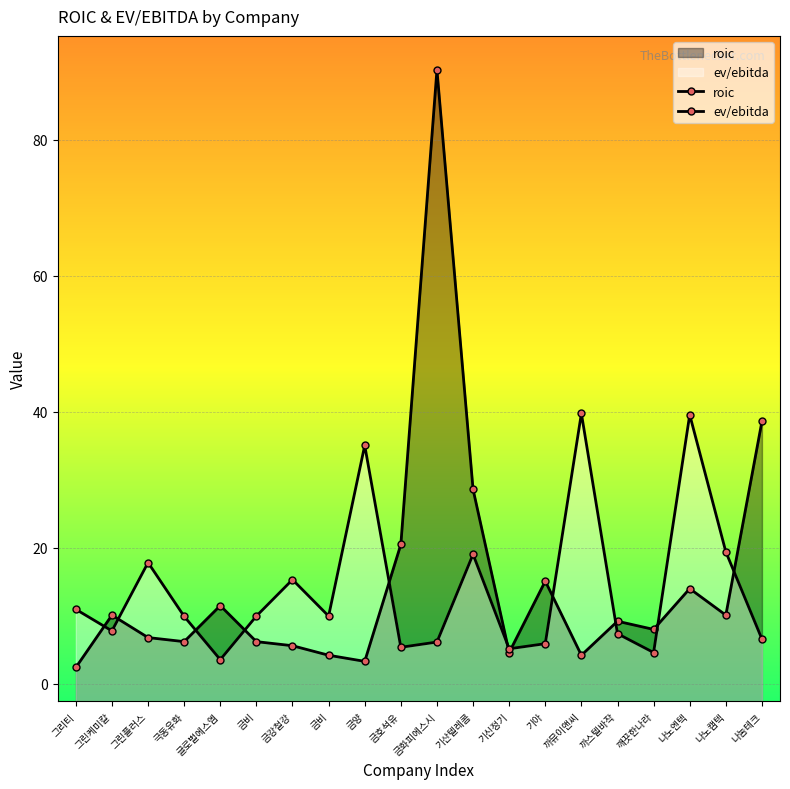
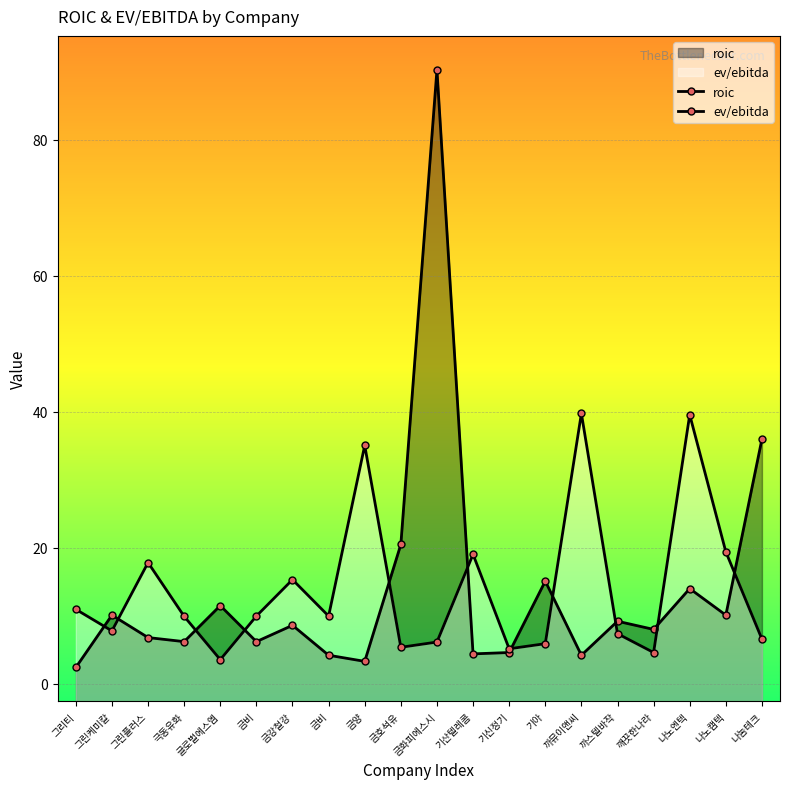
  {
    "roic": {
      "그리티": 2,
      "그린케미칼": 10,
      "그린플러스": 7,
      "극동유화": 6,
      "글로벌에스엠": 12,
-     "금강철강": 6,
+     "금강철강": 9,
      "금양": 3,
      "금호석유": 21,
      "금화피에스시": 90,
-     "기산텔레콤": 29,
+     "기산텔레콤": 4,
      "기신정기": 5,
      "기아": 15,
      "까뮤이앤씨": 4,
      "까스텔바작": 9,
      "깨끗한나라": 8,
      "나노엔텍": 14,
      "나노캠텍": 10,
-     "나눔테크": 39
+     "나눔테크": 36
    }
  }
